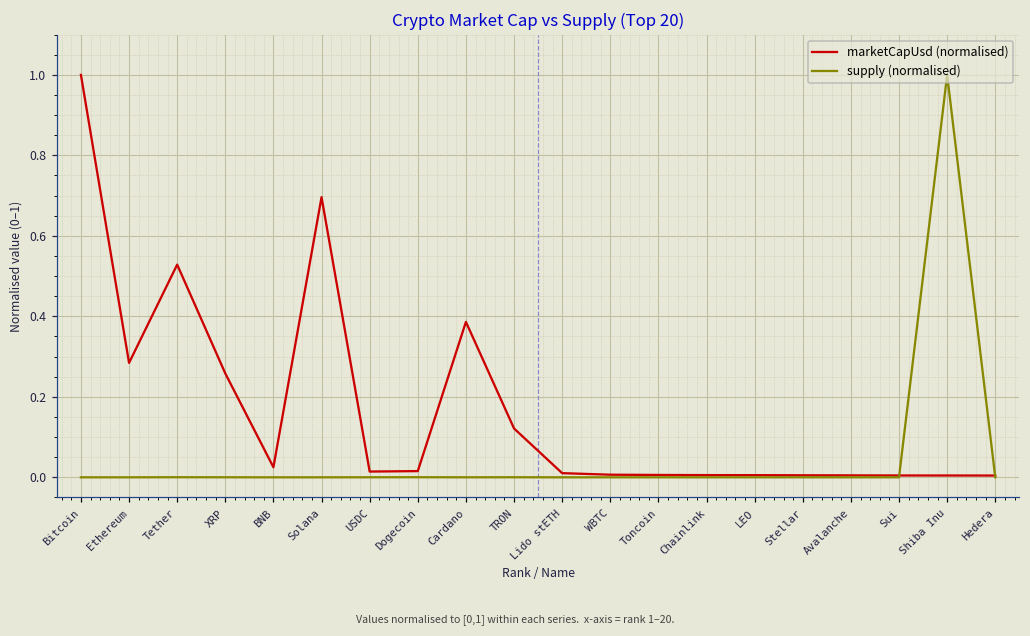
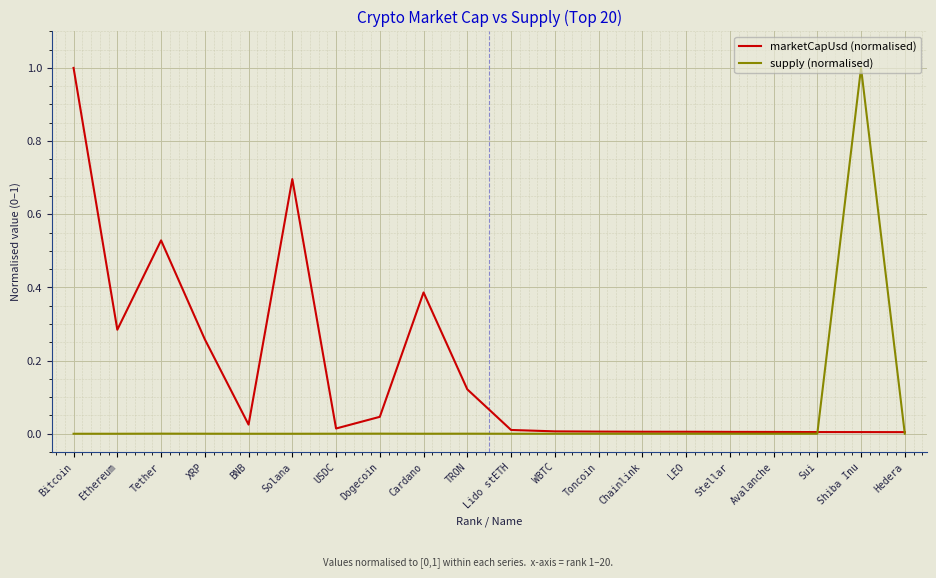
  {
    "marketCapUsd (normalised)": {
      "Bitcoin": 1.00,
      "Ethereum": 0.28,
      "Tether": 0.53,
      "XRP": 0.26,
      "BNB": 0.02,
      "Solana": 0.70,
      "USDC": 0.01,
-     "Dogecoin": 0.02,
+     "Dogecoin": 0.05,
      "Cardano": 0.39,
      "TRON": 0.12,
      "Lido stETH": 0.01,
      "Shiba Inu": 0.00
    },
    "supply (normalised)": {
      "Bitcoin": 0.00,
      "Ethereum": 0.00,
      "Tether": 0.00,
      "XRP": 0.00,
      "BNB": 0.00,
      "Solana": 0.00,
      "USDC": 0.00,
      "Dogecoin": 0.00,
      "Cardano": 0.00,
      "TRON": 0.00,
      "Lido stETH": 0.00
    }
  }
